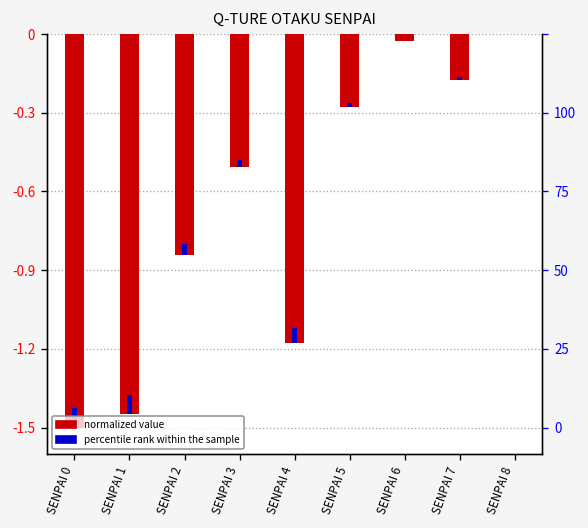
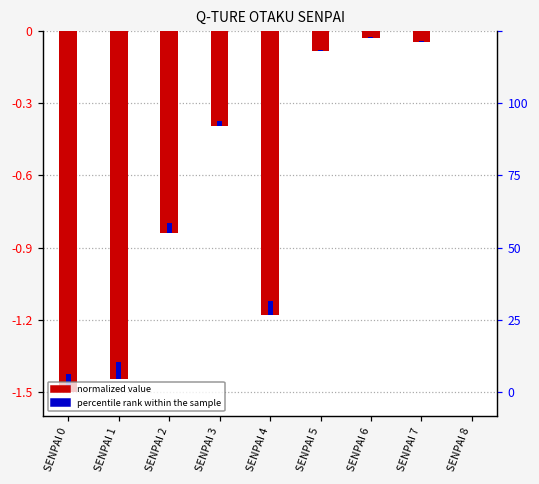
  {
    "normalized value": {
      "SENPAI 1": -1.45,
      "SENPAI 2": -0.84,
-     "SENPAI 3": -0.51,
+     "SENPAI 3": -0.39,
      "SENPAI 4": -1.18,
-     "SENPAI 5": -0.28,
+     "SENPAI 5": -0.08,
      "SENPAI 6": -0.03,
-     "SENPAI 7": -0.17,
+     "SENPAI 7": -0.04,
      "SENPAI 8": 0.00
    }
  }
